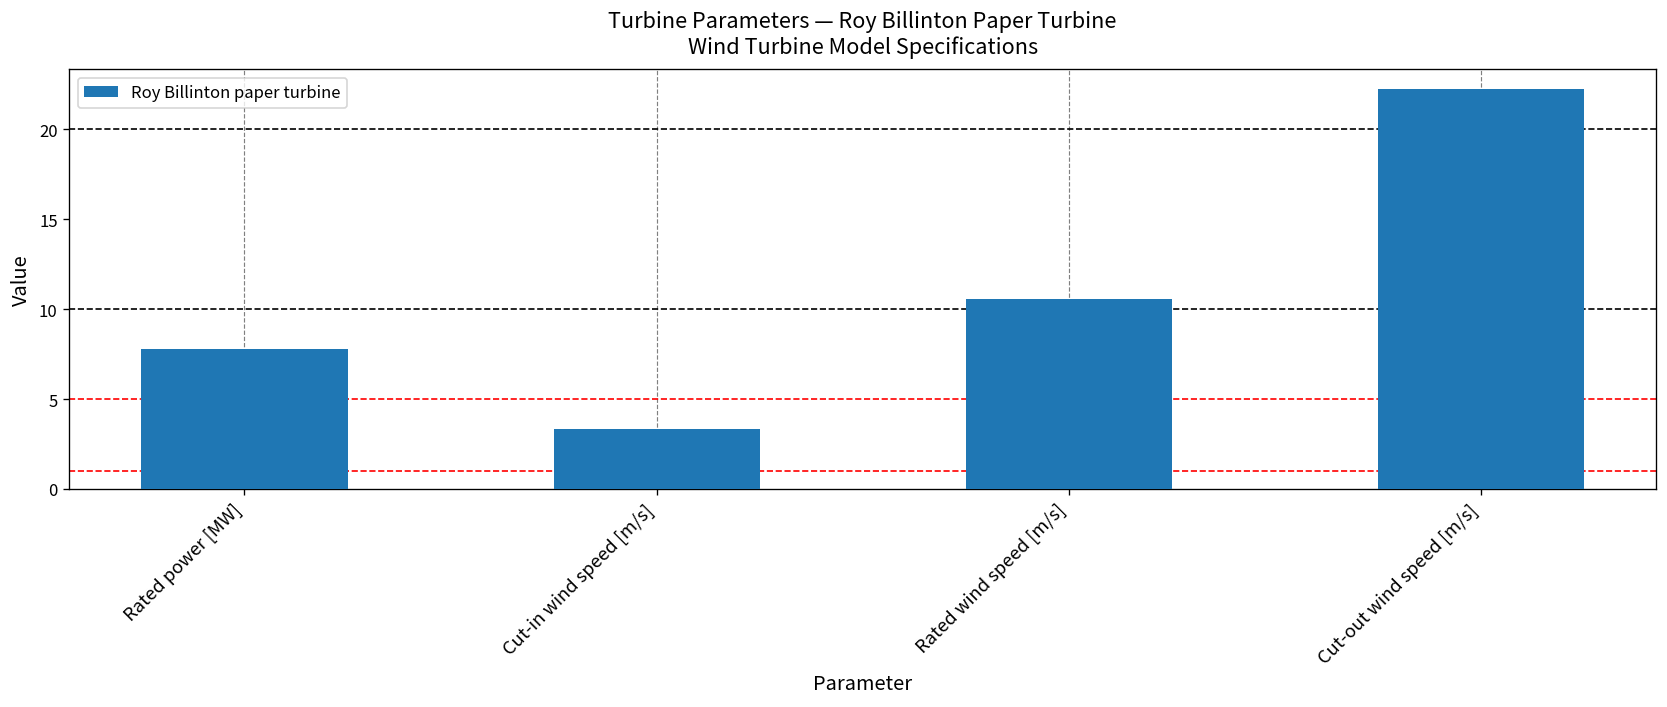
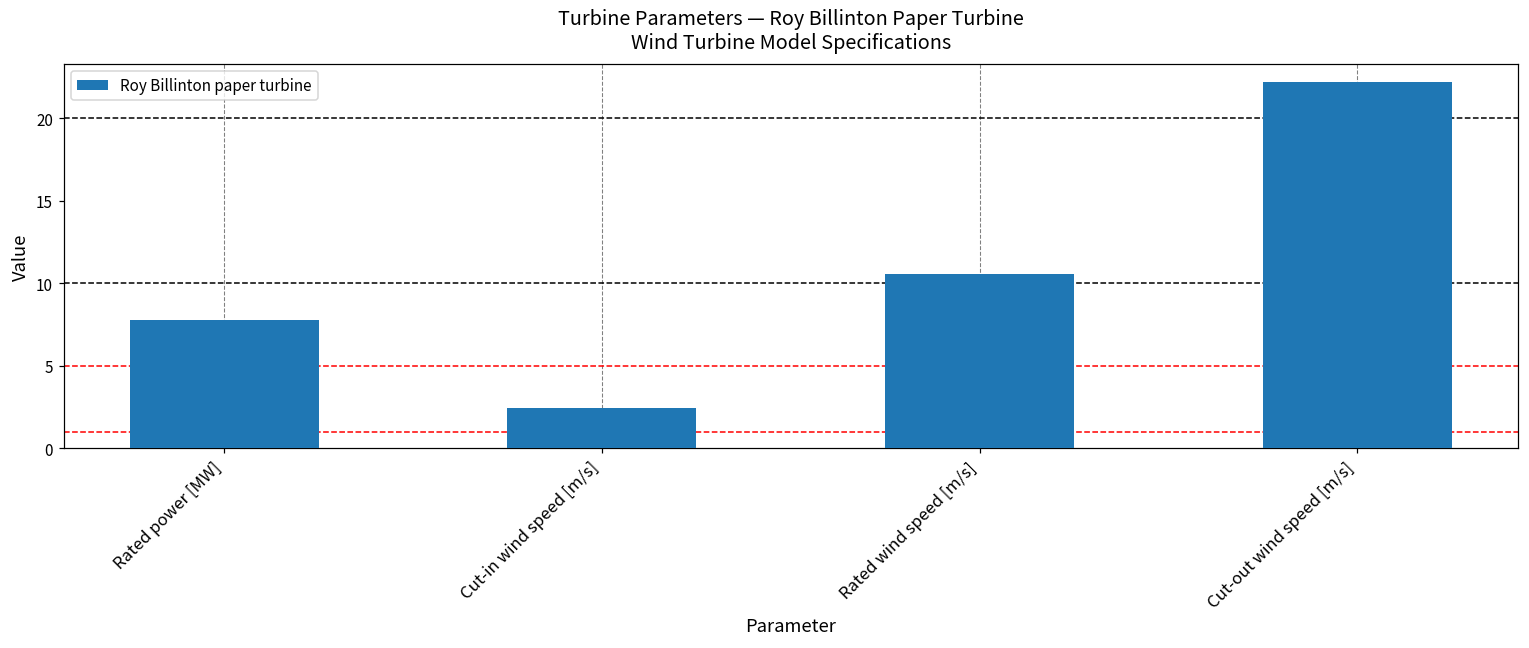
  {
    "Rated power [MW]": 7.8,
-   "Cut-in wind speed [m/s]": 3.3,
+   "Cut-in wind speed [m/s]": 2.4,
    "Rated wind speed [m/s]": 10.6,
    "Cut-out wind speed [m/s]": 22.2
  }
